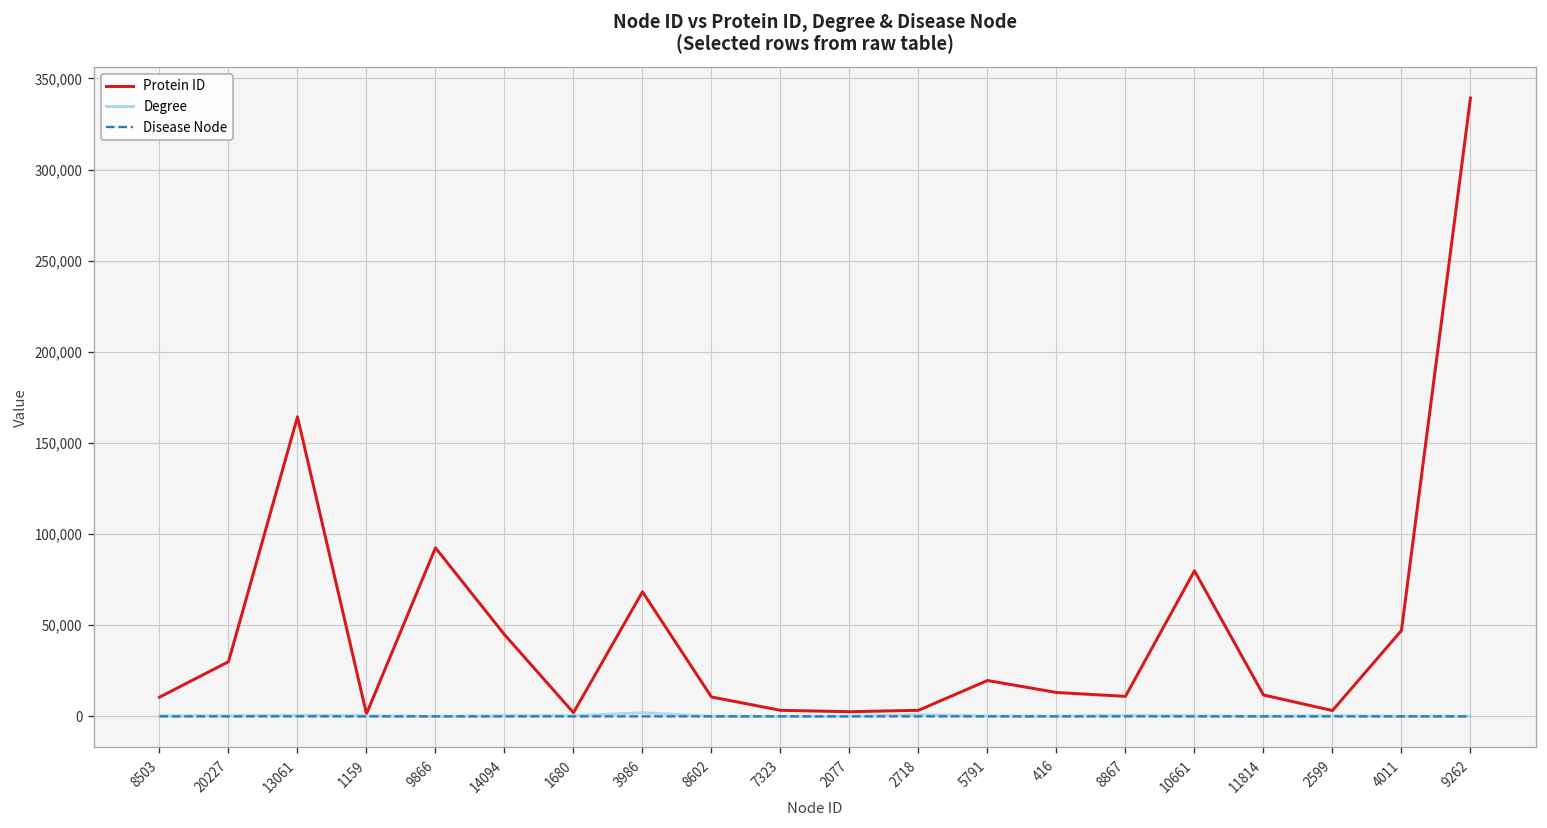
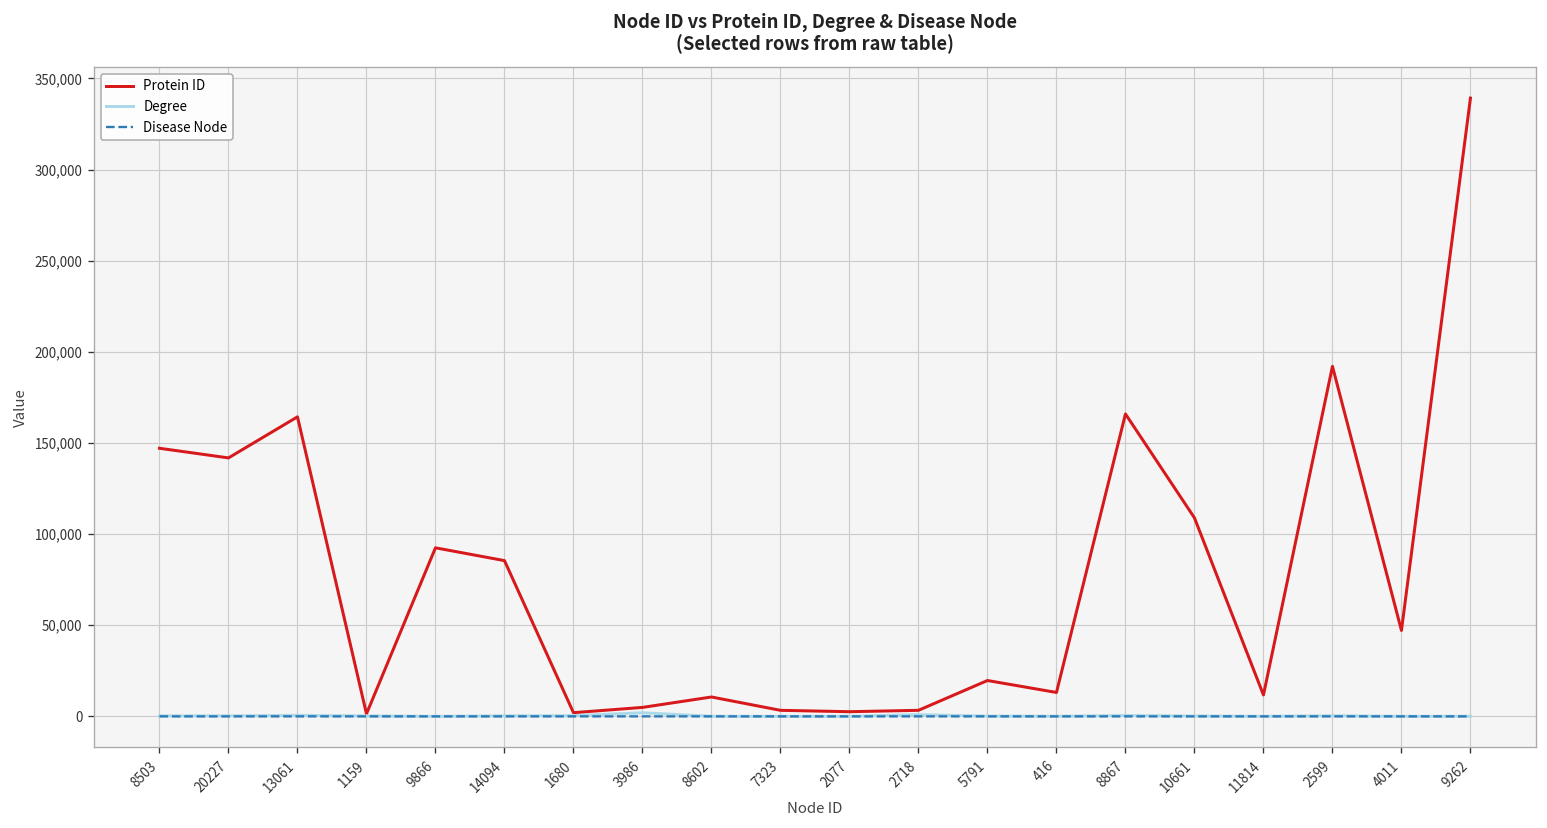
  {
    "Protein ID": {
-     "8503": "11,000",
-     "20227": "30,000",
+     "8503": "147,000",
+     "20227": "142,000",
      "13061": "164,000",
      "9866": "92,000",
-     "14094": "45,000",
-     "3986": "68,000",
+     "14094": "85,000",
+     "3986": "5,000",
      "8602": "11,000",
      "7323": "3,000",
      "2077": "3,000",
      "2718": "3,000",
      "5791": "20,000",
      "416": "13,000",
-     "8867": "11,000",
-     "10661": "80,000",
+     "8867": "166,000",
+     "10661": "109,000",
      "11814": "12,000",
-     "2599": "3,000",
+     "2599": "192,000",
      "4011": "47,000",
      "9262": "339,000"
    },
    "Degree": {
      "3986": "2,000"
    },
    "Disease Node": {
      "3986": "0"
    }
  }
